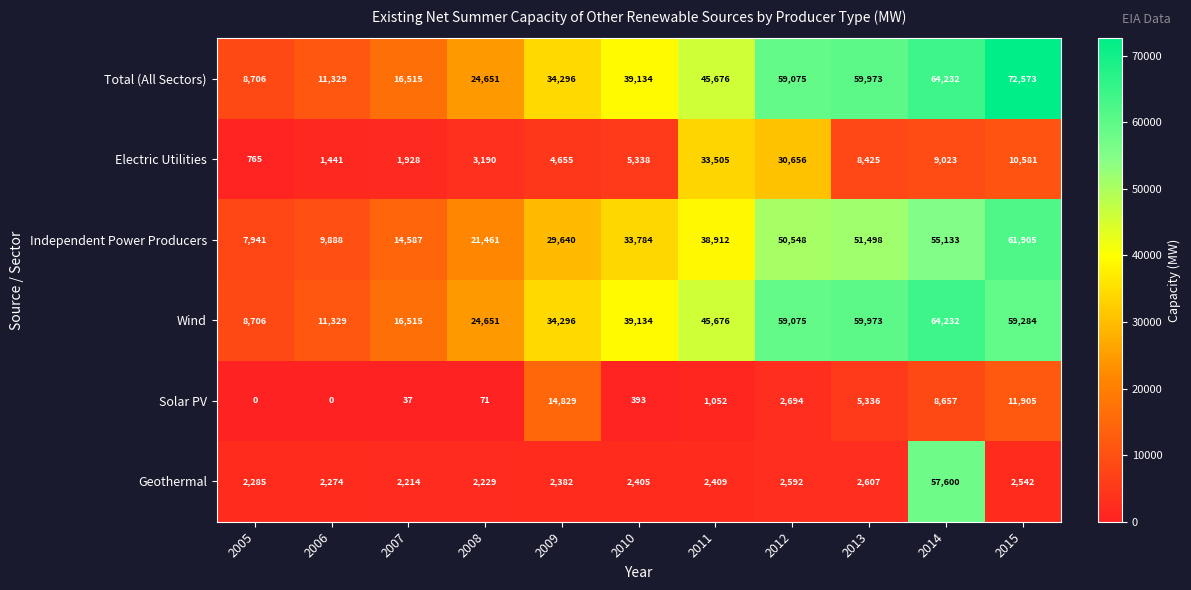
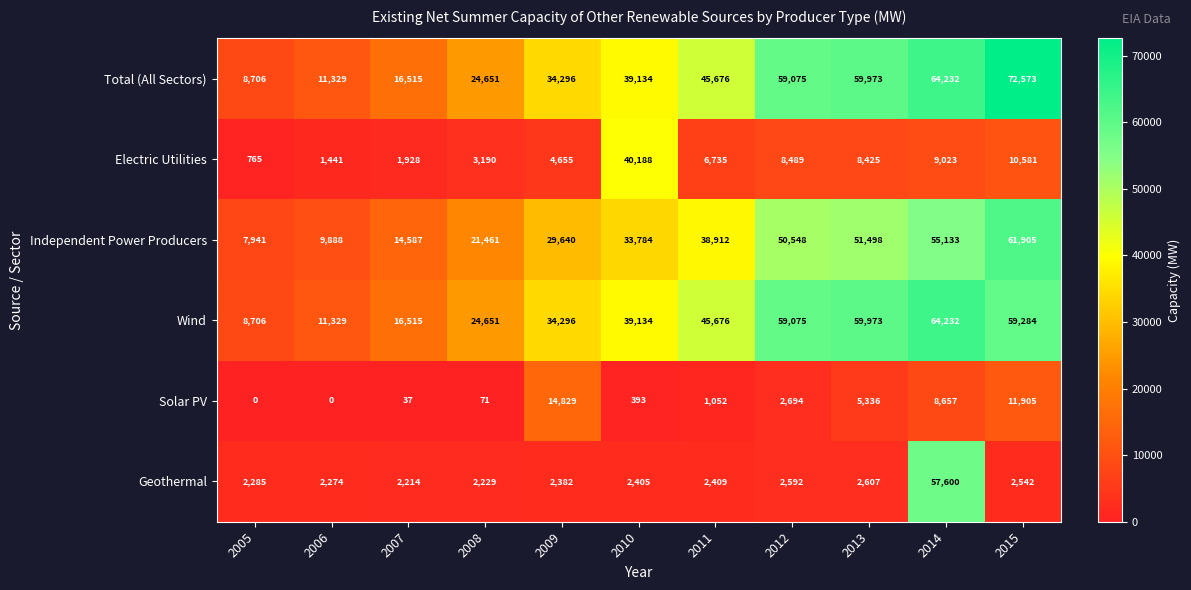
  {
    "Total (All Sectors)": {
      "2005": "8,706",
      "2006": "11,329",
      "2007": "16,515",
      "2008": "24,651",
      "2009": "34,296",
      "2010": "39,134",
      "2011": "45,676",
      "2012": "59,075",
      "2013": "59,973",
      "2014": "64,232",
      "2015": "72,573"
    },
    "Electric Utilities": {
      "2005": "765",
      "2006": "1,441",
      "2007": "1,928",
      "2008": "3,190",
      "2009": "4,655",
-     "2010": "5,338",
-     "2011": "33,505",
-     "2012": "30,656",
+     "2010": "40,188",
+     "2011": "6,735",
+     "2012": "8,489",
      "2013": "8,425",
      "2014": "9,023",
      "2015": "10,581"
    },
    "Independent Power Producers": {
      "2005": "7,941",
      "2006": "9,888",
      "2007": "14,587",
      "2008": "21,461",
      "2009": "29,640",
      "2010": "33,784",
      "2011": "38,912",
      "2012": "50,548",
      "2013": "51,498",
      "2014": "55,133",
      "2015": "61,905"
    },
    "Wind": {
      "2005": "8,706",
      "2006": "11,329",
      "2007": "16,515",
      "2008": "24,651",
      "2009": "34,296",
      "2010": "39,134",
      "2011": "45,676",
      "2012": "59,075",
      "2013": "59,973",
      "2014": "64,232",
      "2015": "59,284"
    },
    "Solar PV": {
      "2005": "0",
      "2006": "0",
      "2007": "37",
      "2008": "71",
      "2009": "14,829",
      "2010": "393",
      "2011": "1,052",
      "2012": "2,694",
      "2013": "5,336",
      "2014": "8,657",
      "2015": "11,905"
    },
    "Geothermal": {
      "2005": "2,285",
      "2006": "2,274",
      "2007": "2,214",
      "2008": "2,229",
      "2009": "2,382",
      "2010": "2,405",
      "2011": "2,409",
      "2012": "2,592",
      "2013": "2,607",
      "2014": "57,600",
      "2015": "2,542"
    }
  }
